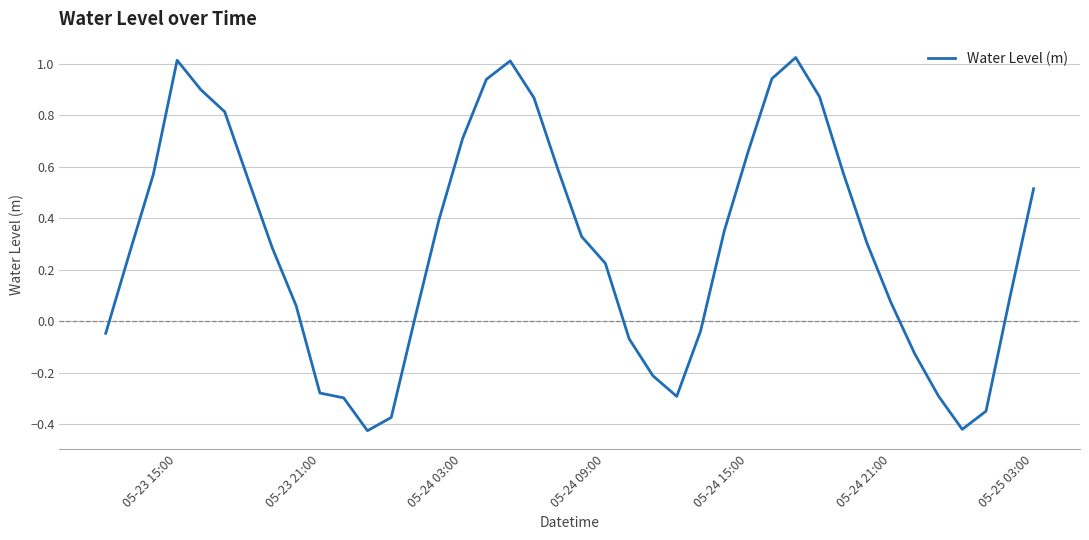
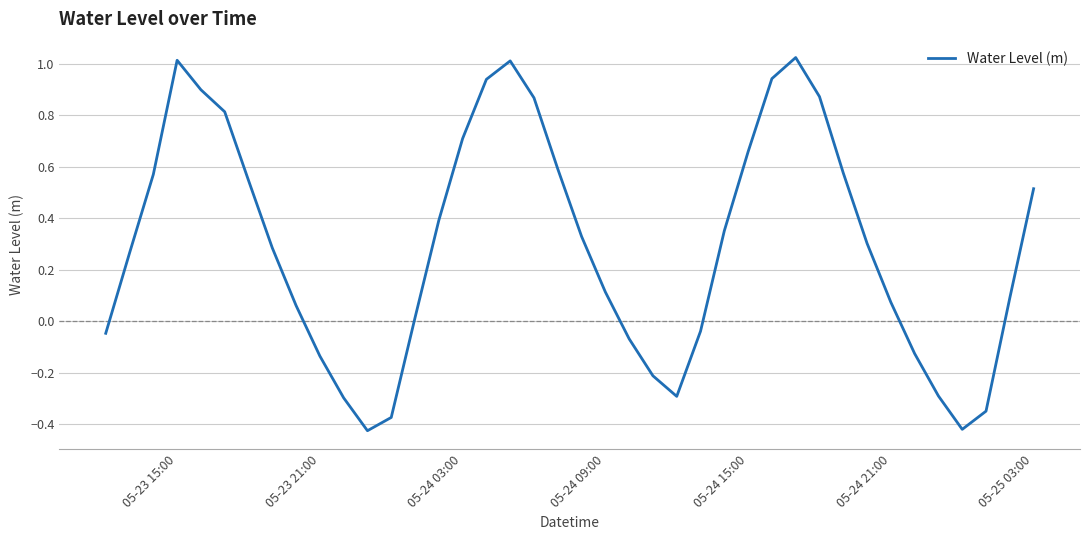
  {
    "05-23 15:00": 1.01,
-   "05-23 21:00": -0.28,
+   "05-23 21:00": -0.13,
    "05-24 03:00": 0.71,
-   "05-24 09:00": 0.23,
+   "05-24 09:00": 0.11,
    "05-24 15:00": 0.66,
    "05-24 21:00": 0.07,
    "05-25 03:00": 0.52
  }
